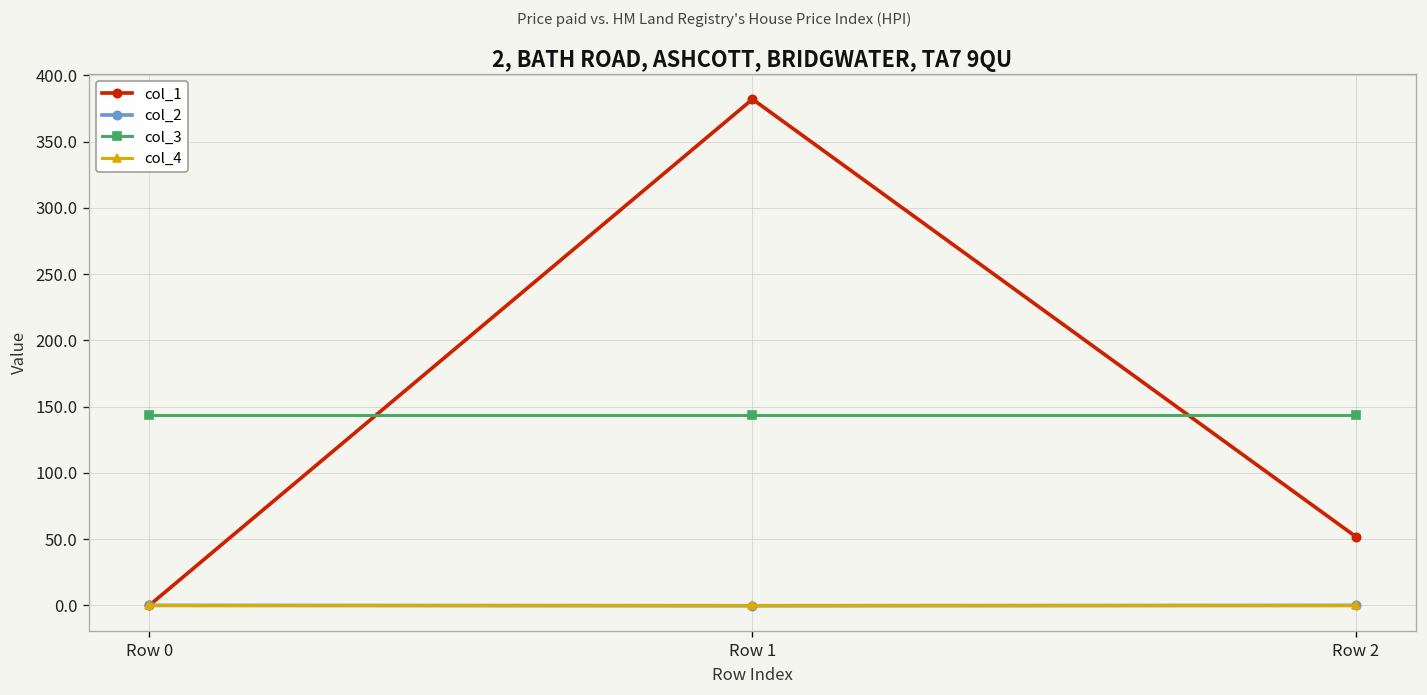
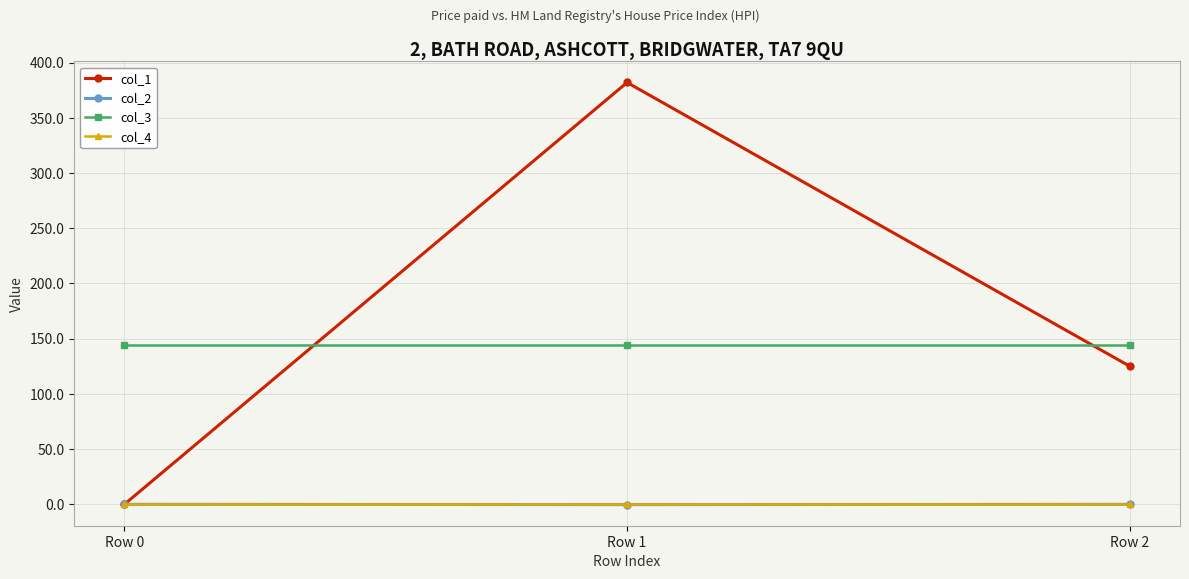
  {
    "col_1": {
      "Row 1": 382,
-     "Row 2": 52
+     "Row 2": 125
    },
    "col_4": {
      "Row 1": 0,
      "Row 2": 0
    },
    "col_3": {
      "Row 0": 144,
      "Row 1": 144,
      "Row 2": 144
    }
  }
